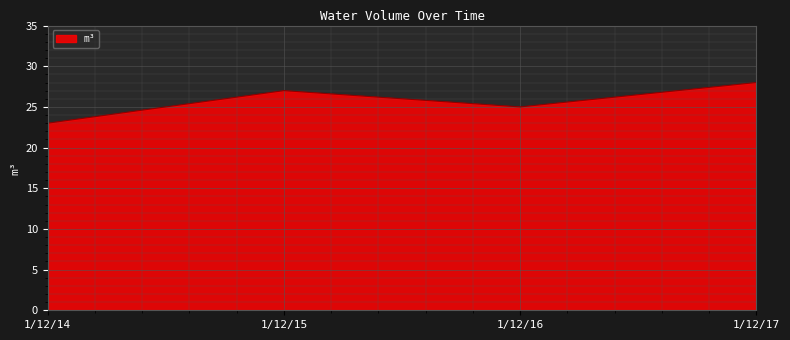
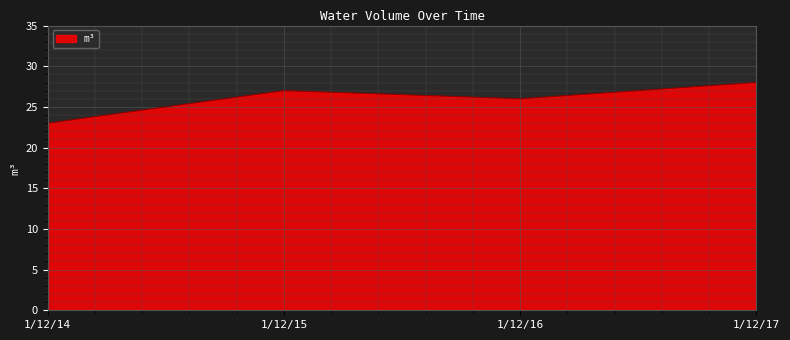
  {
    "1/12/14": 23,
    "1/12/15": 27,
-   "1/12/16": 25,
+   "1/12/16": 26,
    "1/12/17": 28
  }
